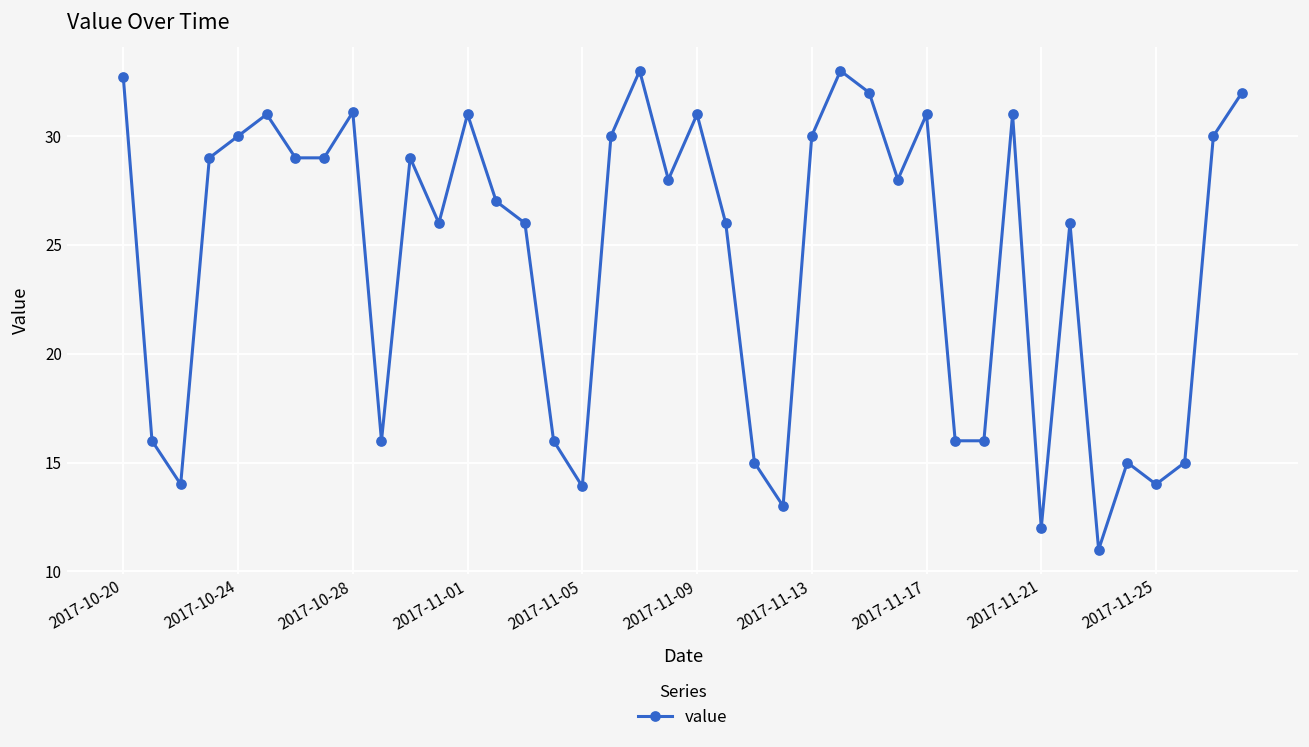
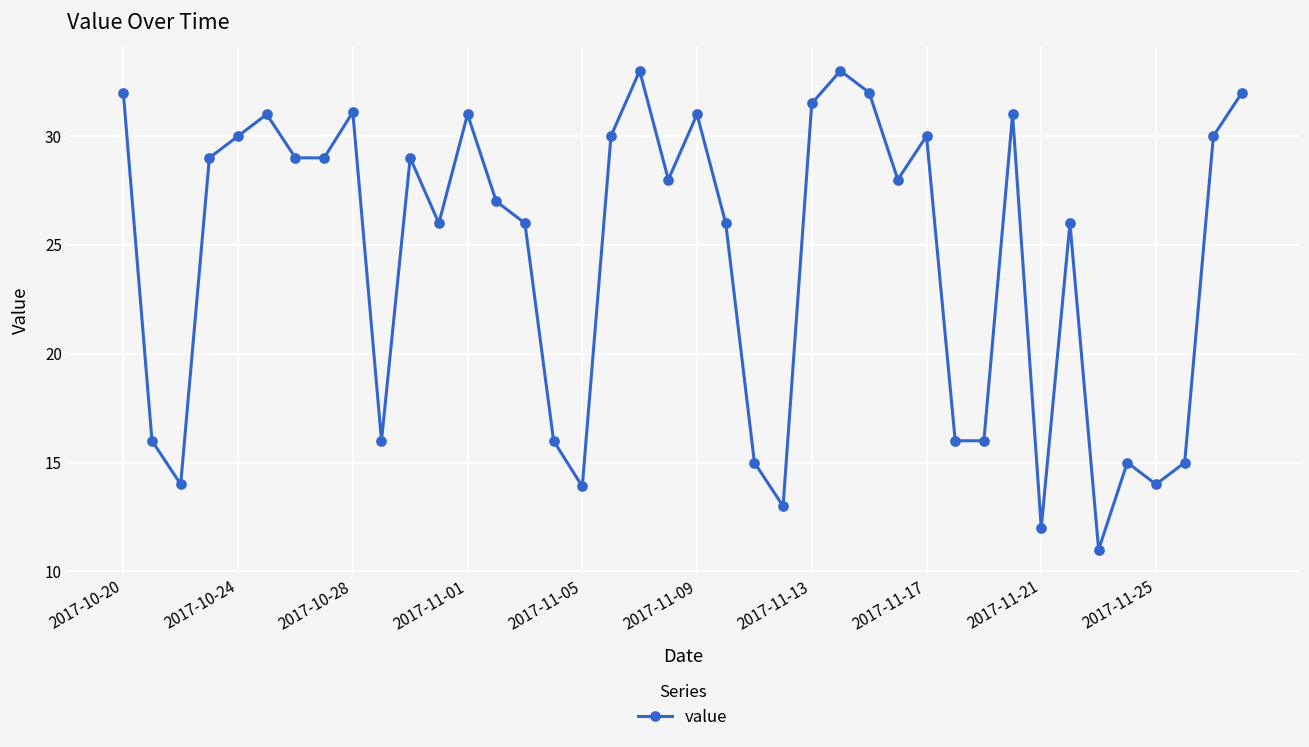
  {
-   "2017-10-20": 32.7,
+   "2017-10-20": 32.0,
    "2017-10-24": 30.0,
    "2017-10-28": 31.1,
    "2017-11-01": 31.0,
    "2017-11-05": 13.9,
    "2017-11-09": 31.0,
-   "2017-11-13": 30.0,
-   "2017-11-17": 31,
+   "2017-11-13": 31.5,
+   "2017-11-17": 30,
    "2017-11-21": 12.0,
    "2017-11-25": 14.0
  }
